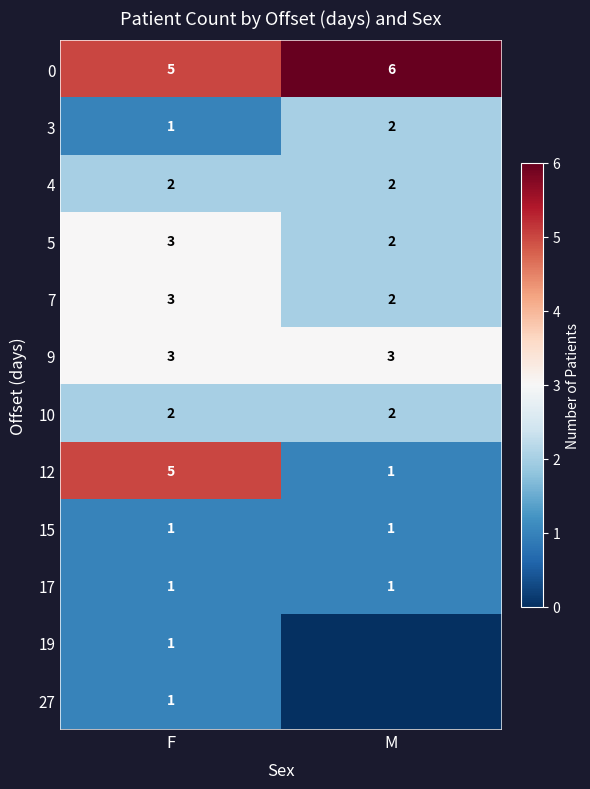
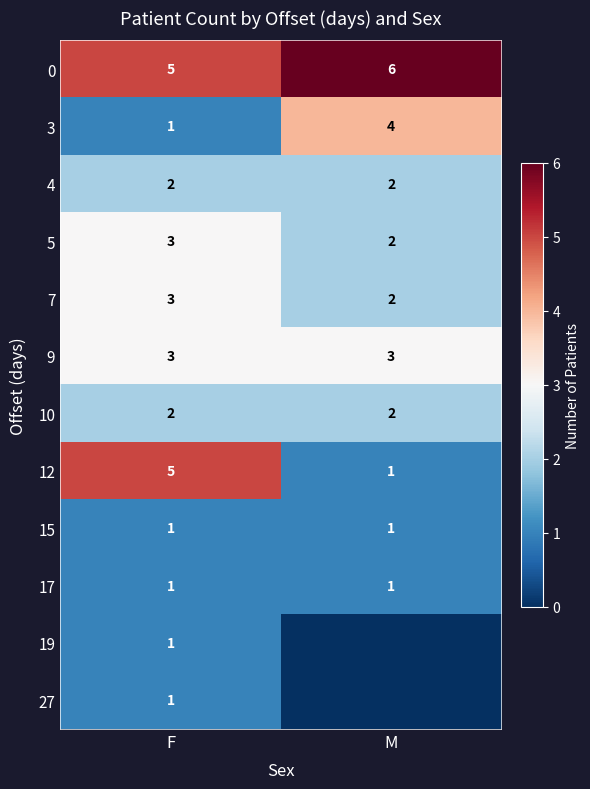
  {
    "0": {
      "F": 5,
      "M": 6
    },
    "3": {
      "F": 1,
-     "M": 2
+     "M": 4
    },
    "4": {
      "F": 2,
      "M": 2
    },
    "5": {
      "F": 3,
      "M": 2
    },
    "7": {
      "F": 3,
      "M": 2
    },
    "9": {
      "F": 3,
      "M": 3
    },
    "10": {
      "F": 2,
      "M": 2
    },
    "12": {
      "F": 5,
      "M": 1
    },
    "15": {
      "F": 1,
      "M": 1
    },
    "17": {
      "F": 1,
      "M": 1
    },
    "19": {
      "F": 1
    },
    "27": {
      "F": 1
    }
  }
